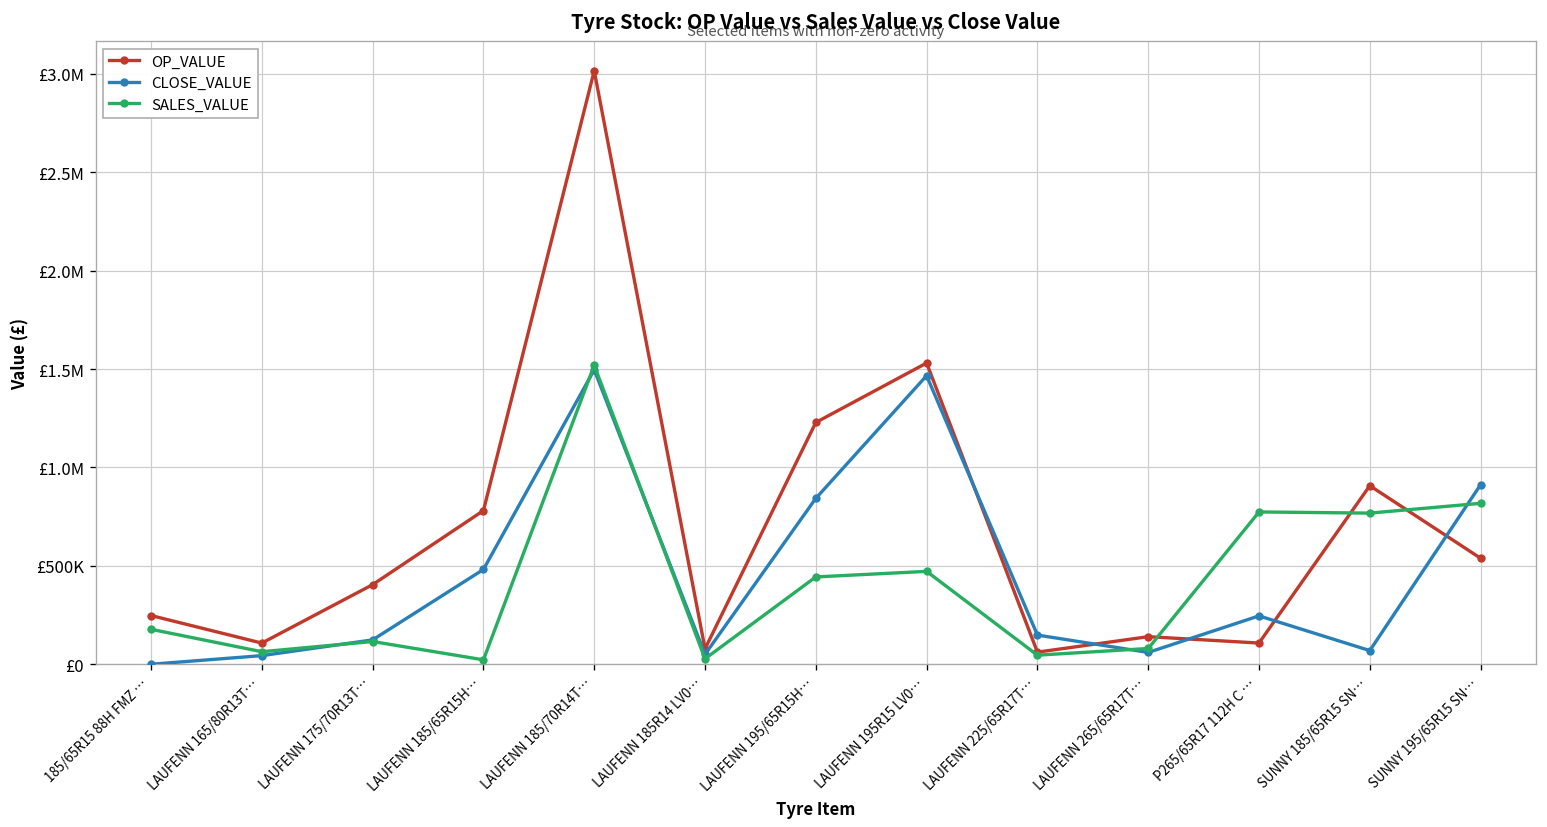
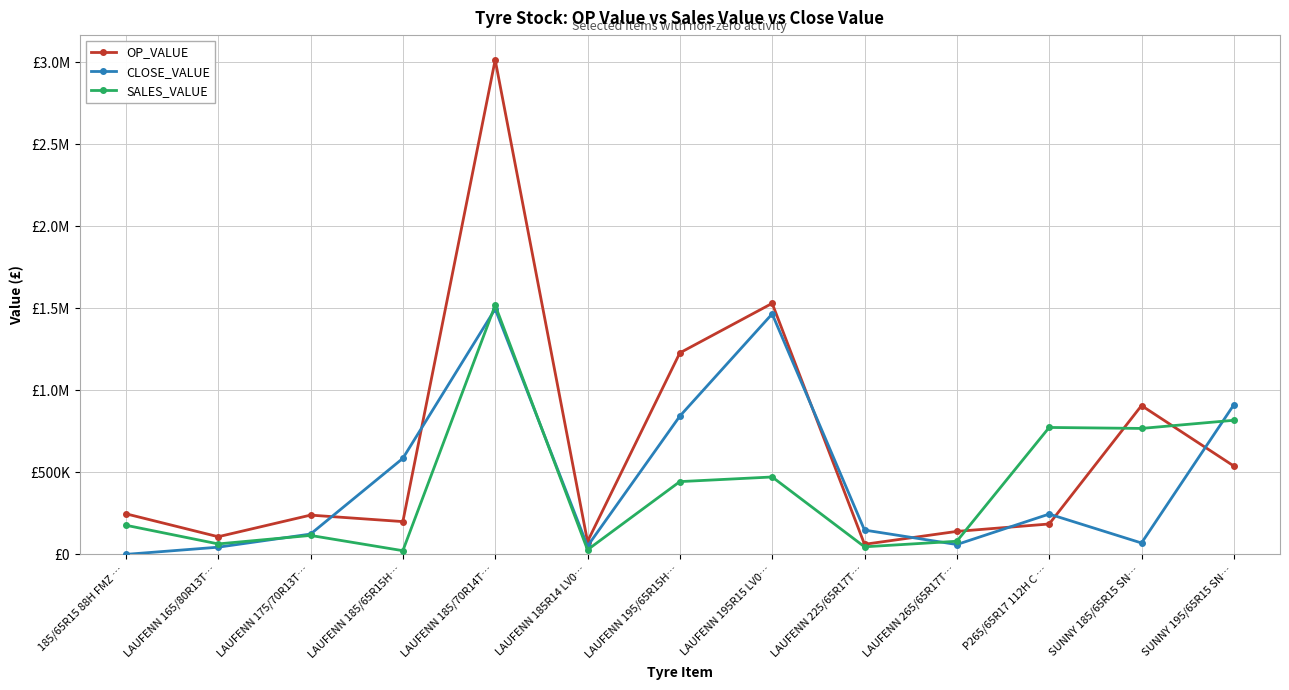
  {
    "OP_VALUE": {
      "185/65R15 88H FMZ …": "£250000",
      "LAUFENN 165/80R13T…": "£110000",
-     "LAUFENN 175/70R13T…": "£400000",
-     "LAUFENN 185/65R15H…": "£780000",
+     "LAUFENN 175/70R13T…": "£240000",
+     "LAUFENN 185/65R15H…": "£200000",
      "LAUFENN 185/70R14T…": "£3020000",
      "LAUFENN 185R14 LV0…": "£80000",
      "LAUFENN 195/65R15H…": "£1230000",
      "LAUFENN 195R15 LV0…": "£1530000",
      "LAUFENN 265/65R17T…": "£140000",
-     "P265/65R17 112H C …": "£110000",
+     "P265/65R17 112H C …": "£190000",
      "SUNNY 185/65R15 SN…": "£910000",
      "SUNNY 195/65R15 SN…": "£540000"
    },
    "CLOSE_VALUE": {
      "185/65R15 88H FMZ …": "£0",
      "LAUFENN 165/80R13T…": "£40000",
-     "LAUFENN 185/65R15H…": "£480000",
+     "LAUFENN 185/65R15H…": "£590000",
      "LAUFENN 185/70R14T…": "£1500000",
      "LAUFENN 185R14 LV0…": "£50000",
      "LAUFENN 195/65R15H…": "£840000",
      "LAUFENN 195R15 LV0…": "£1470000",
      "LAUFENN 225/65R17T…": "£150000",
      "LAUFENN 265/65R17T…": "£60000",
      "P265/65R17 112H C …": "£250000",
      "SUNNY 185/65R15 SN…": "£70000",
      "SUNNY 195/65R15 SN…": "£910000"
    },
    "SALES_VALUE": {
      "185/65R15 88H FMZ …": "£180000",
      "LAUFENN 165/80R13T…": "£60000",
      "LAUFENN 185/65R15H…": "£20000",
      "LAUFENN 185/70R14T…": "£1520000",
      "LAUFENN 185R14 LV0…": "£30000",
      "LAUFENN 195/65R15H…": "£440000",
      "LAUFENN 195R15 LV0…": "£470000",
      "LAUFENN 265/65R17T…": "£80000",
      "P265/65R17 112H C …": "£770000",
      "SUNNY 185/65R15 SN…": "£770000",
      "SUNNY 195/65R15 SN…": "£820000"
    }
  }
